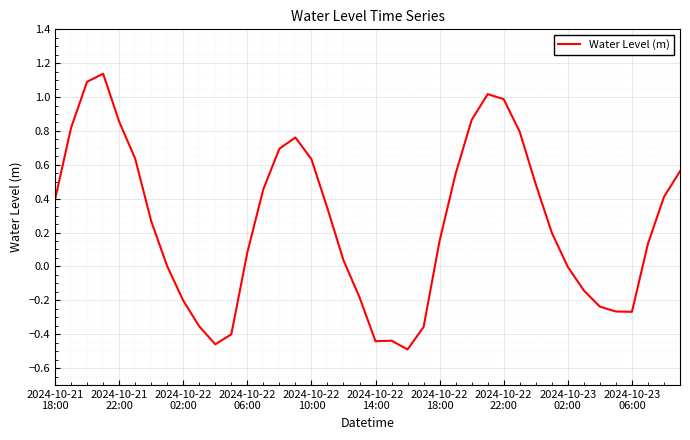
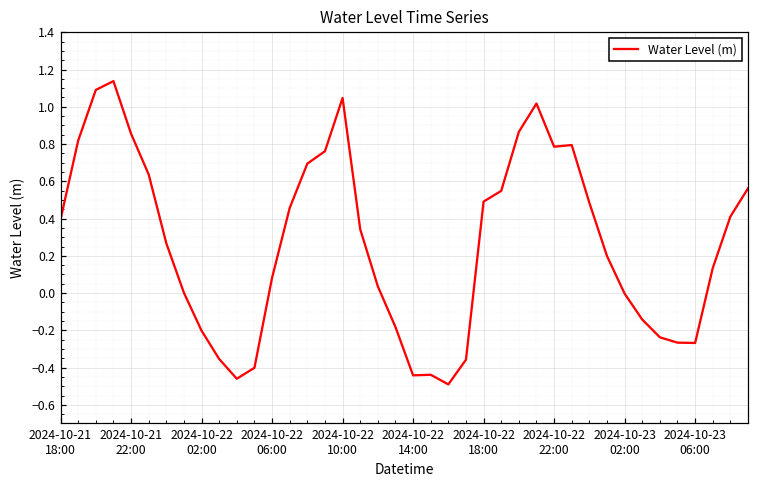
  {
    "2024-10-21 18:00": 0.40,
    "2024-10-21 22:00": 0.86,
    "2024-10-22 02:00": -0.20,
    "2024-10-22 06:00": 0.08,
-   "2024-10-22 10:00": 0.63,
+   "2024-10-22 10:00": 1.05,
    "2024-10-22 14:00": -0.44,
-   "2024-10-22 18:00": 0.15,
-   "2024-10-22 22:00": 0.99,
+   "2024-10-22 18:00": 0.49,
+   "2024-10-22 22:00": 0.79,
    "2024-10-23 02:00": 0.00,
    "2024-10-23 06:00": -0.27
  }
